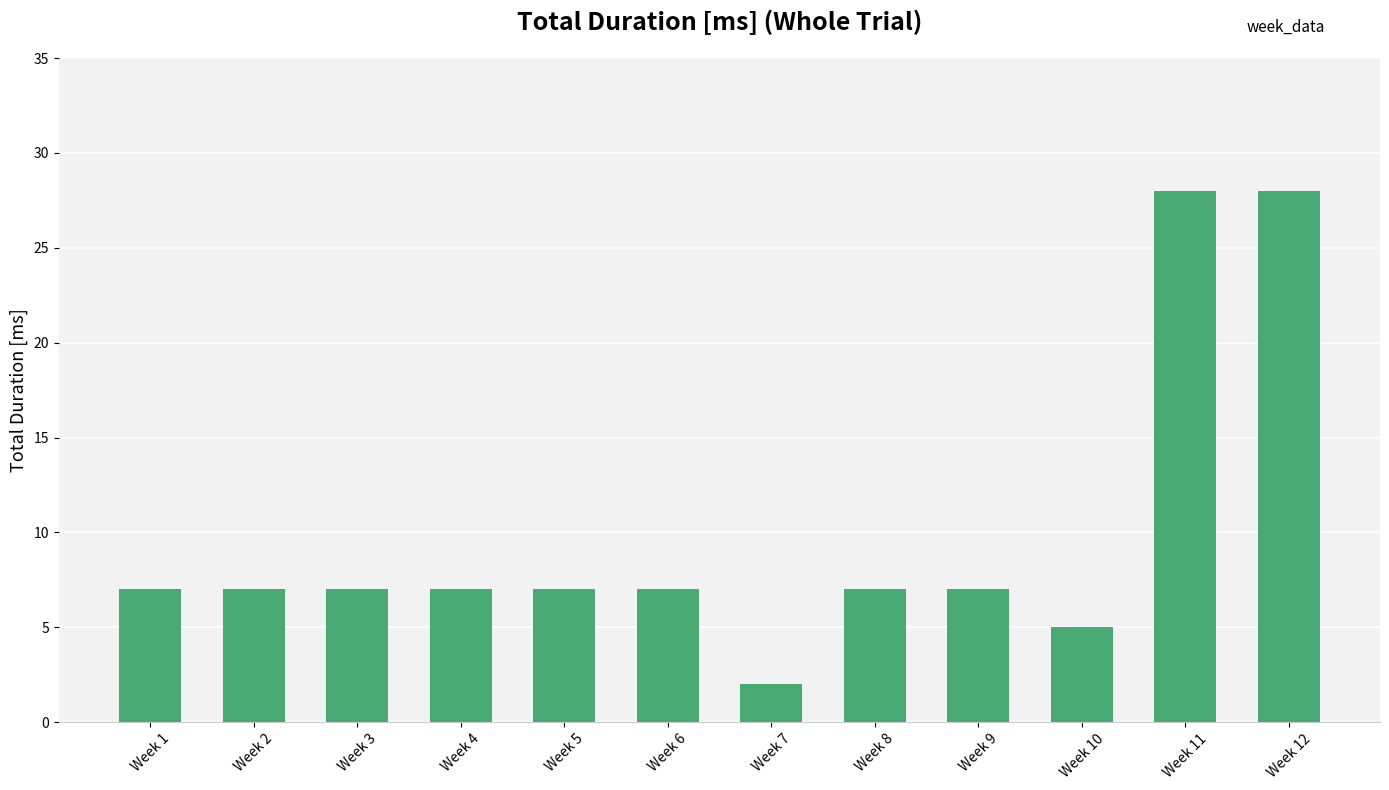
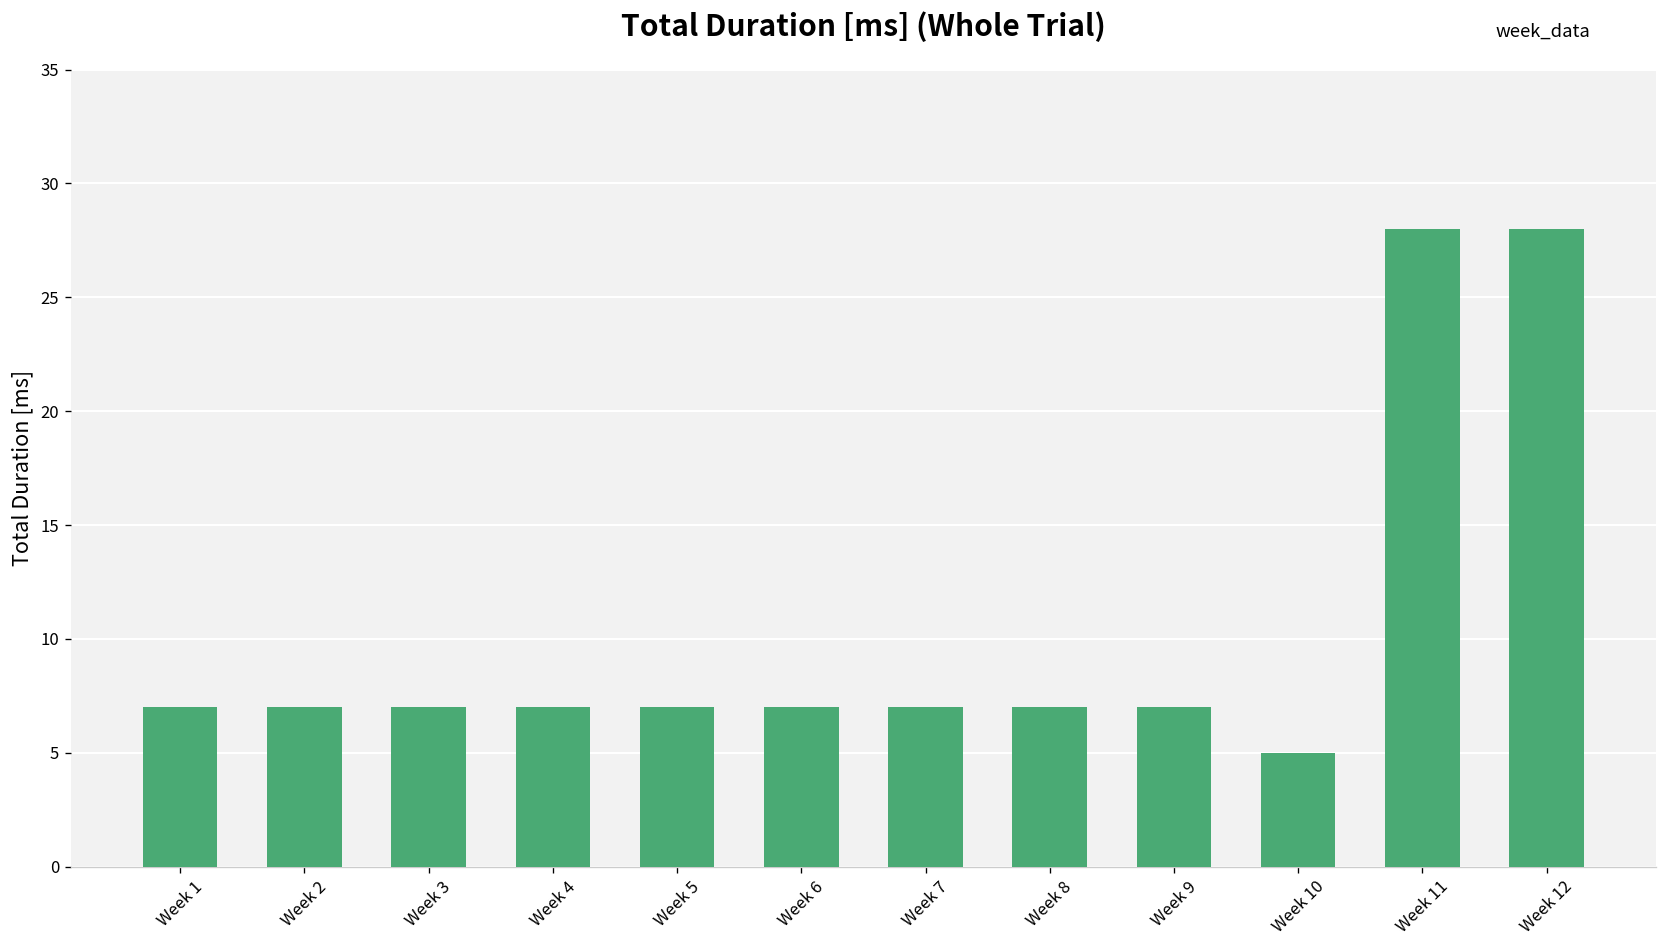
  {
    "Week 1": 7,
    "Week 2": 7,
    "Week 3": 7,
    "Week 4": 7,
    "Week 5": 7,
    "Week 6": 7,
-   "Week 7": 2,
+   "Week 7": 7,
    "Week 8": 7,
    "Week 9": 7,
    "Week 10": 5,
    "Week 11": 28,
    "Week 12": 28
  }
